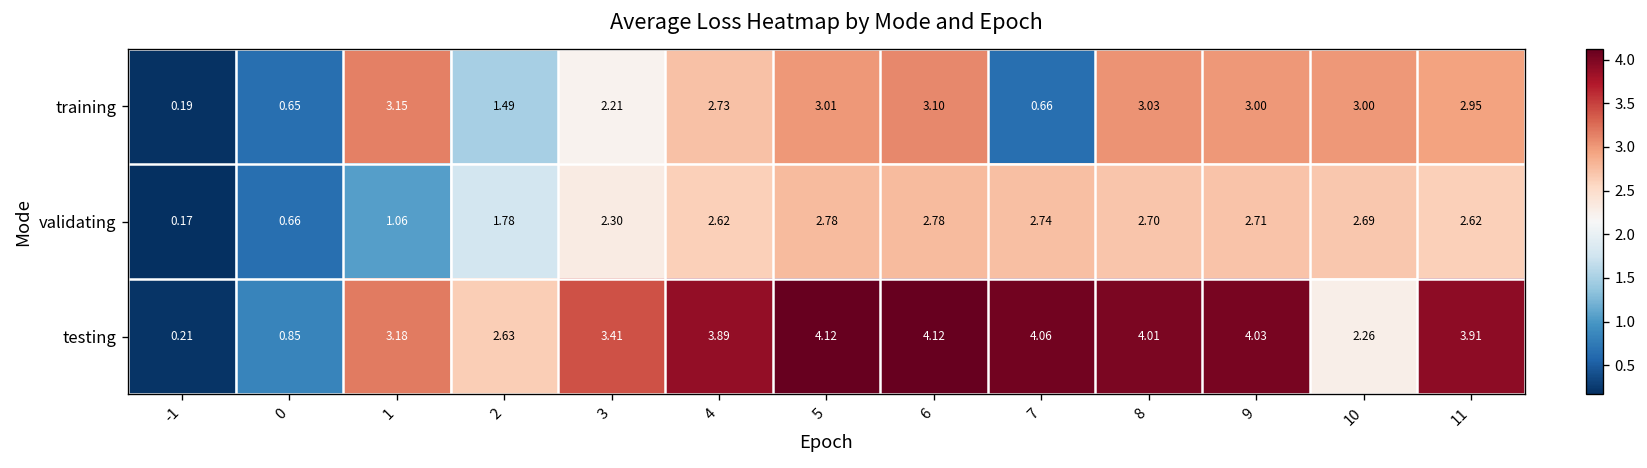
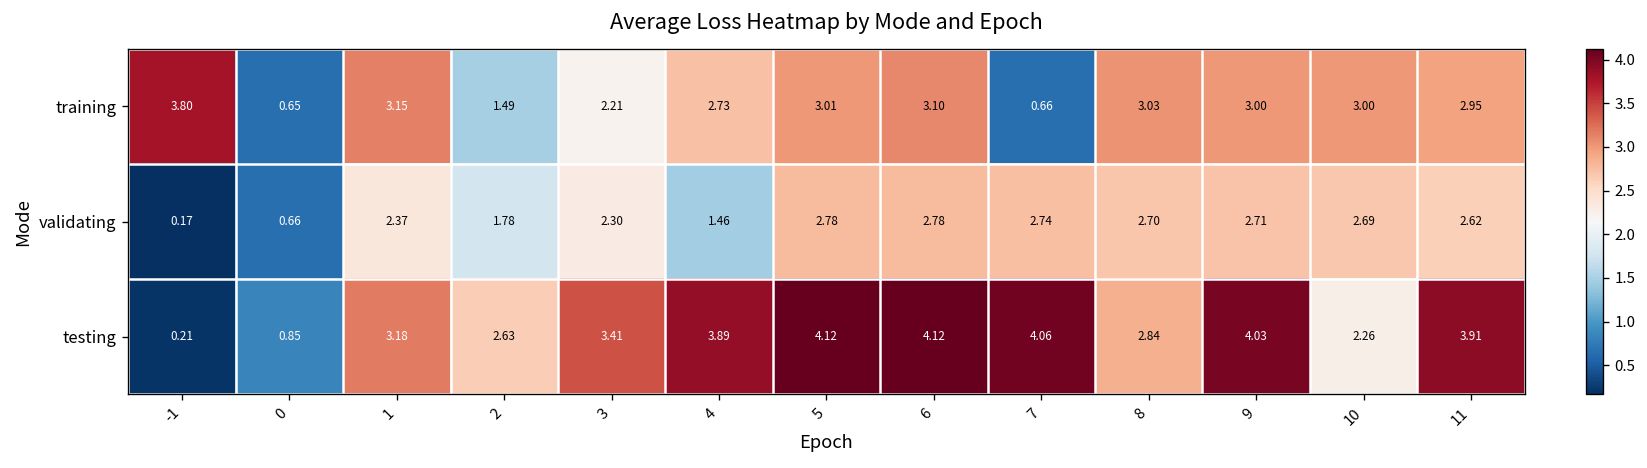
  {
    "training": {
-     "-1": 0.19,
+     "-1": 3.80,
      "0": 0.65,
      "1": 3.15,
      "2": 1.49,
      "3": 2.21,
      "4": 2.73,
      "5": 3.01,
      "6": 3.10,
      "7": 0.66,
      "8": 3.03,
      "9": 3.00,
      "10": 3.00,
      "11": 2.95
    },
    "validating": {
      "-1": 0.17,
      "0": 0.66,
-     "1": 1.06,
+     "1": 2.37,
      "2": 1.78,
      "3": 2.30,
-     "4": 2.62,
+     "4": 1.46,
      "5": 2.78,
      "6": 2.78,
      "7": 2.74,
      "8": 2.70,
      "9": 2.71,
      "10": 2.69,
      "11": 2.62
    },
    "testing": {
      "-1": 0.21,
      "0": 0.85,
      "1": 3.18,
      "2": 2.63,
      "3": 3.41,
      "4": 3.89,
      "5": 4.12,
      "6": 4.12,
      "7": 4.06,
-     "8": 4.01,
+     "8": 2.84,
      "9": 4.03,
      "10": 2.26,
      "11": 3.91
    }
  }
